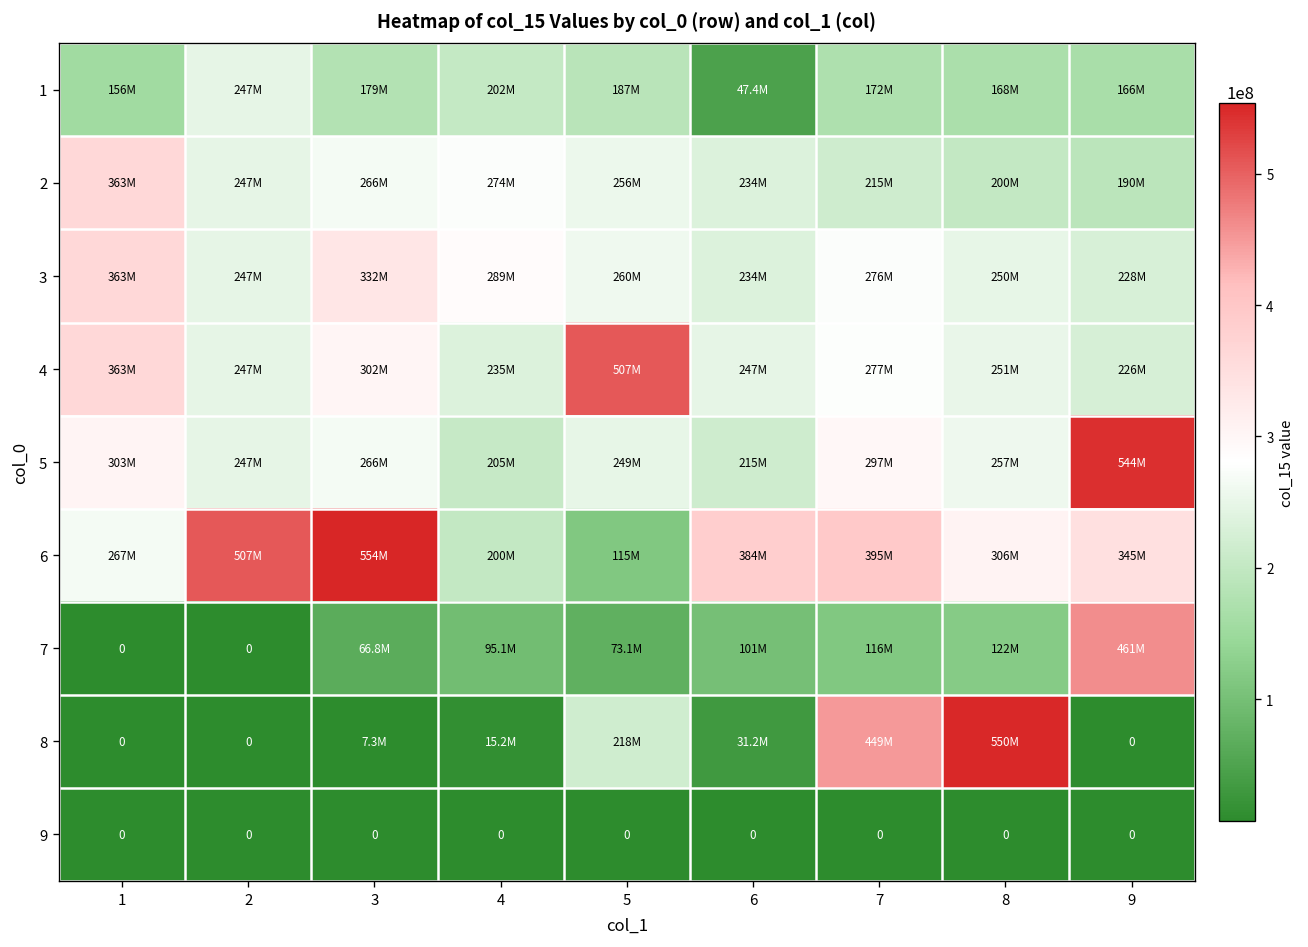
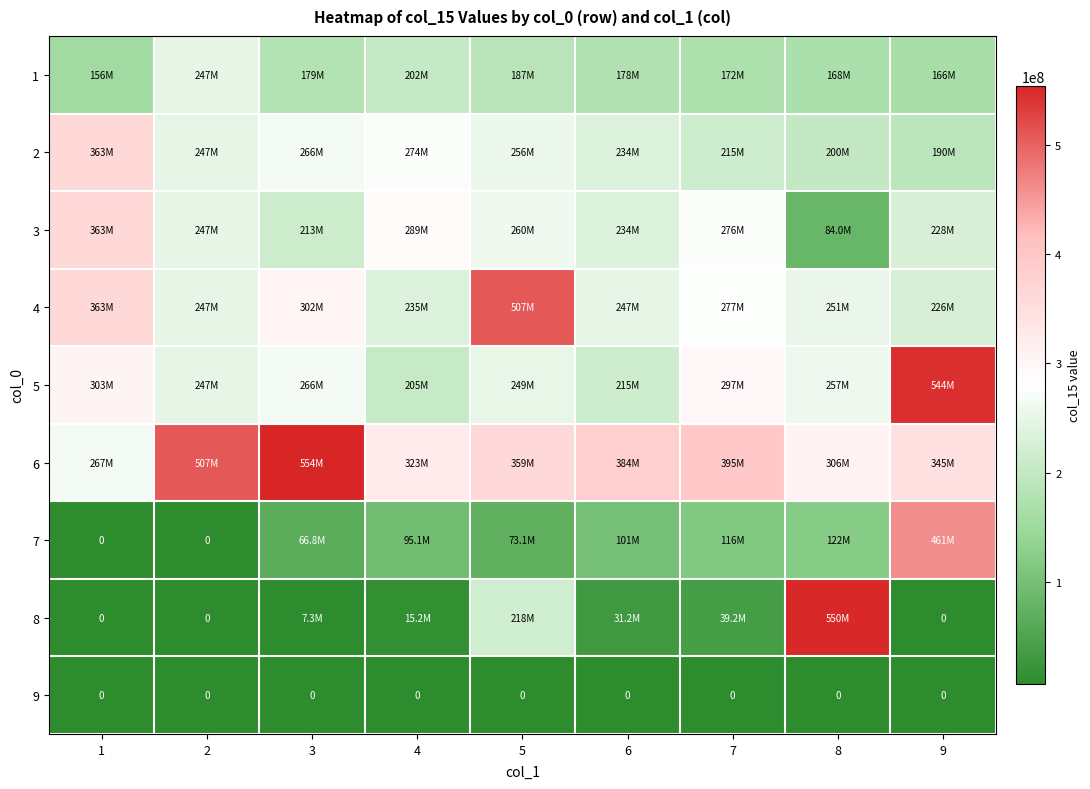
  {
    "1": {
      "1": "156M",
      "2": "247M",
      "3": "179M",
      "4": "202M",
      "5": "187M",
-     "6": "47.4M",
+     "6": "178M",
      "7": "172M",
      "8": "168M",
      "9": "166M"
    },
    "2": {
      "1": "363M",
      "2": "247M",
      "3": "266M",
      "4": "274M",
      "5": "256M",
      "6": "234M",
      "7": "215M",
      "8": "200M",
      "9": "190M"
    },
    "3": {
      "1": "363M",
      "2": "247M",
-     "3": "332M",
+     "3": "213M",
      "4": "289M",
      "5": "260M",
      "6": "234M",
      "7": "276M",
-     "8": "250M",
+     "8": "84.0M",
      "9": "228M"
    },
    "4": {
      "1": "363M",
      "2": "247M",
      "3": "302M",
      "4": "235M",
      "5": "507M",
      "6": "247M",
      "7": "277M",
      "8": "251M",
      "9": "226M"
    },
    "5": {
      "1": "303M",
      "2": "247M",
      "3": "266M",
      "4": "205M",
      "5": "249M",
      "6": "215M",
      "7": "297M",
      "8": "257M",
      "9": "544M"
    },
    "6": {
      "1": "267M",
      "2": "507M",
      "3": "554M",
-     "4": "200M",
-     "5": "115M",
+     "4": "323M",
+     "5": "359M",
      "6": "384M",
      "7": "395M",
      "8": "306M",
      "9": "345M"
    },
    "7": {
      "1": "0",
      "2": "0",
      "3": "66.8M",
      "4": "95.1M",
      "5": "73.1M",
      "6": "101M",
      "7": "116M",
      "8": "122M",
      "9": "461M"
    },
    "8": {
      "1": "0",
      "2": "0",
      "3": "7.3M",
      "4": "15.2M",
      "5": "218M",
      "6": "31.2M",
-     "7": "449M",
+     "7": "39.2M",
      "8": "550M",
      "9": "0"
    },
    "9": {
      "1": "0",
      "2": "0",
      "3": "0",
      "4": "0",
      "5": "0",
      "6": "0",
      "7": "0",
      "8": "0",
      "9": "0"
    }
  }
